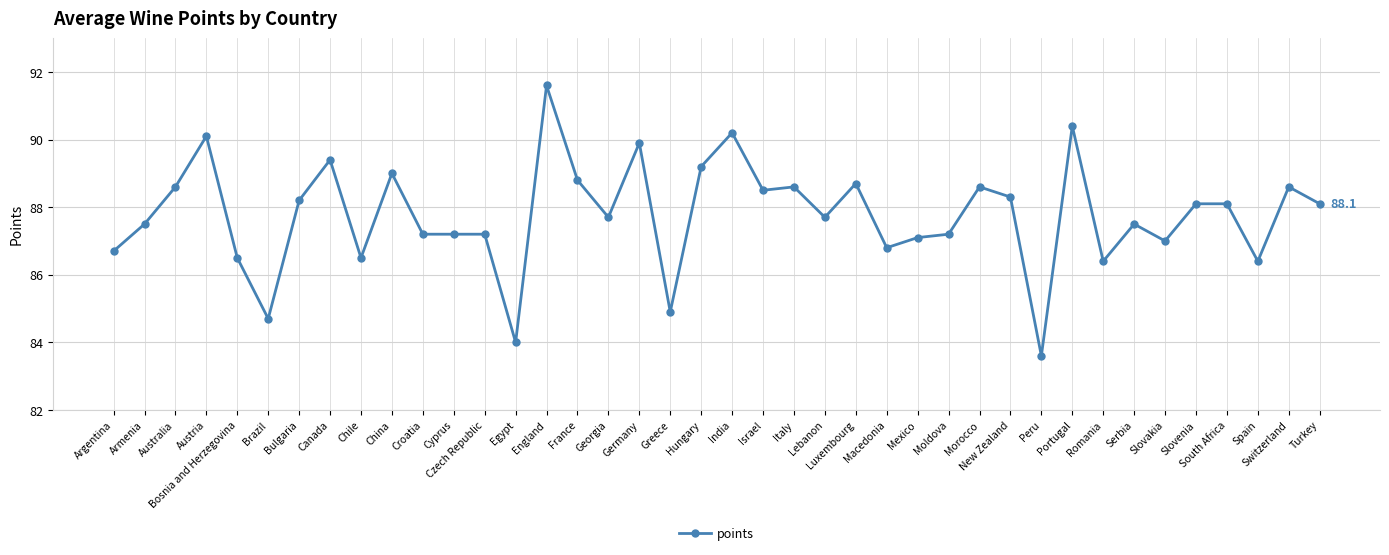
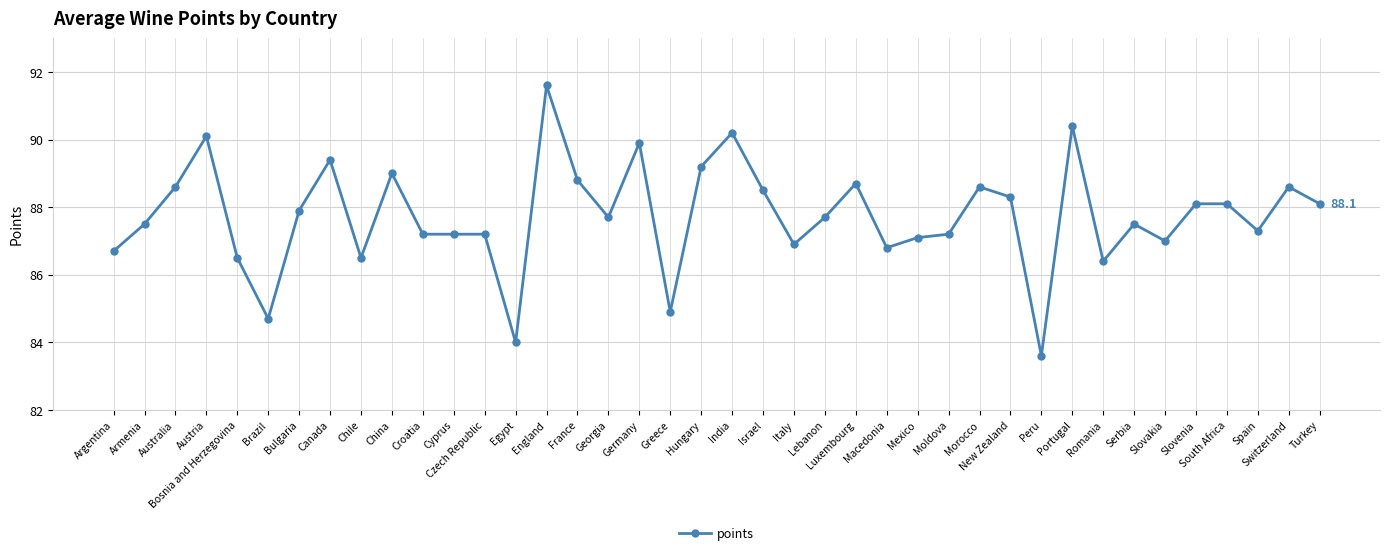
  {
    "Argentina": 86.7,
    "Armenia": 87.5,
    "Australia": 88.6,
    "Austria": 90.1,
    "Bosnia and Herzegovina": 86.5,
    "Brazil": 84.7,
-   "Bulgaria": 88.2,
+   "Bulgaria": 87.9,
    "Canada": 89.4,
    "Chile": 86.5,
    "China": 89.0,
    "Croatia": 87.2,
    "Cyprus": 87.2,
    "Czech Republic": 87.2,
    "Egypt": 84.0,
    "England": 91.6,
    "France": 88.8,
    "Georgia": 87.7,
    "Germany": 89.9,
    "Greece": 84.9,
    "Hungary": 89.2,
    "India": 90.2,
    "Israel": 88.5,
-   "Italy": 88.6,
+   "Italy": 86.9,
    "Lebanon": 87.7,
    "Luxembourg": 88.7,
    "Macedonia": 86.8,
    "Mexico": 87.1,
    "Moldova": 87.2,
    "Morocco": 88.6,
    "New Zealand": 88.3,
    "Peru": 83.6,
    "Portugal": 90.4,
    "Romania": 86.4,
    "Serbia": 87.5,
    "Slovakia": 87.0,
    "Slovenia": 88.1,
    "South Africa": 88.1,
-   "Spain": 86.4,
+   "Spain": 87.3,
    "Switzerland": 88.6
  }
